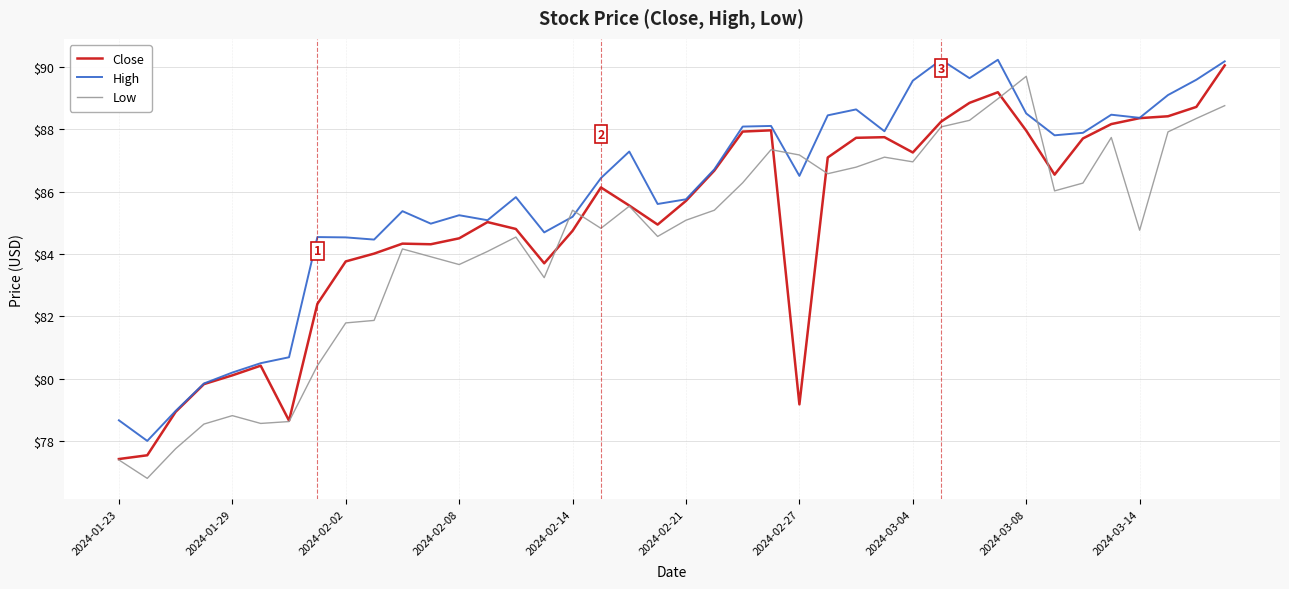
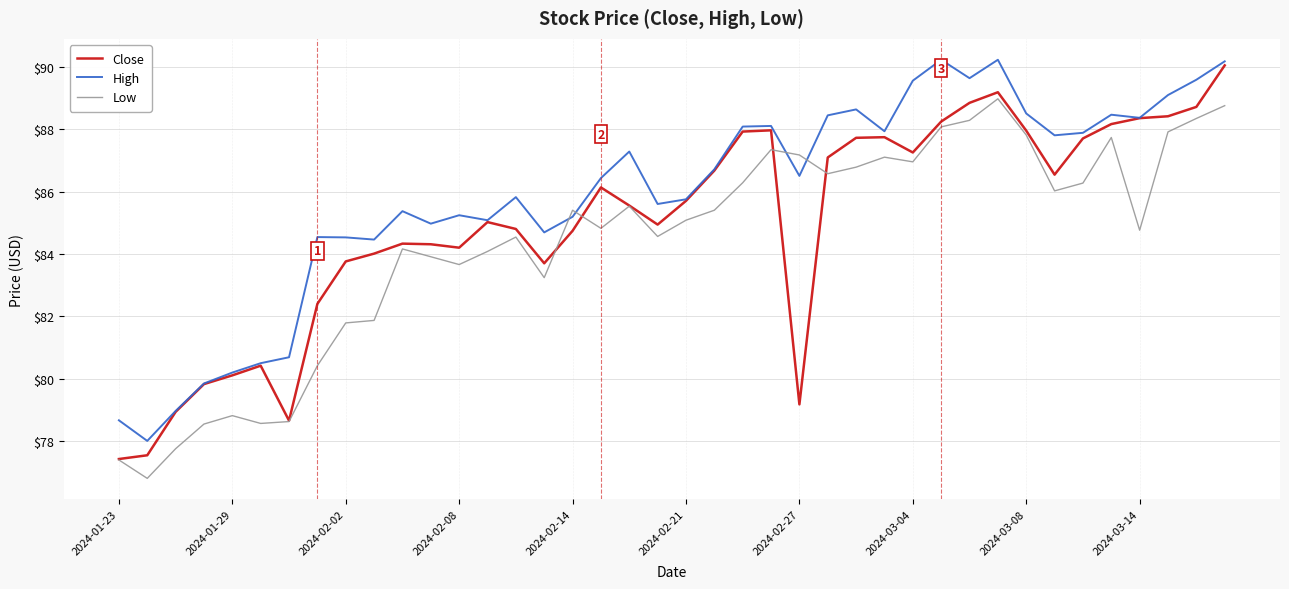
  {
    "Close": {
      "2024-01-29": "$80.1",
      "2024-02-02": "$83.8",
-     "2024-02-08": "$84.5",
+     "2024-02-08": "$84.2",
      "2024-02-14": "$84.7",
      "2024-02-27": "$79.2",
      "2024-03-04": "$87.3",
      "2024-03-08": "$88.0"
    },
    "High": {
      "2024-01-23": "$78.7",
      "2024-01-29": "$80.2",
      "2024-02-02": "$84.5",
      "2024-02-08": "$85.2",
      "2024-02-14": "$85.2",
      "2024-02-27": "$86.5",
      "2024-03-04": "$89.6",
      "2024-03-08": "$88.5"
    },
    "Low": {
      "2024-01-29": "$78.8",
      "2024-02-02": "$81.8",
      "2024-02-08": "$83.7",
      "2024-02-14": "$85.4",
      "2024-02-21": "$85.1",
      "2024-02-27": "$87.2",
      "2024-03-04": "$87.0",
-     "2024-03-08": "$89.7",
+     "2024-03-08": "$87.8",
      "2024-03-14": "$84.8"
    }
  }
